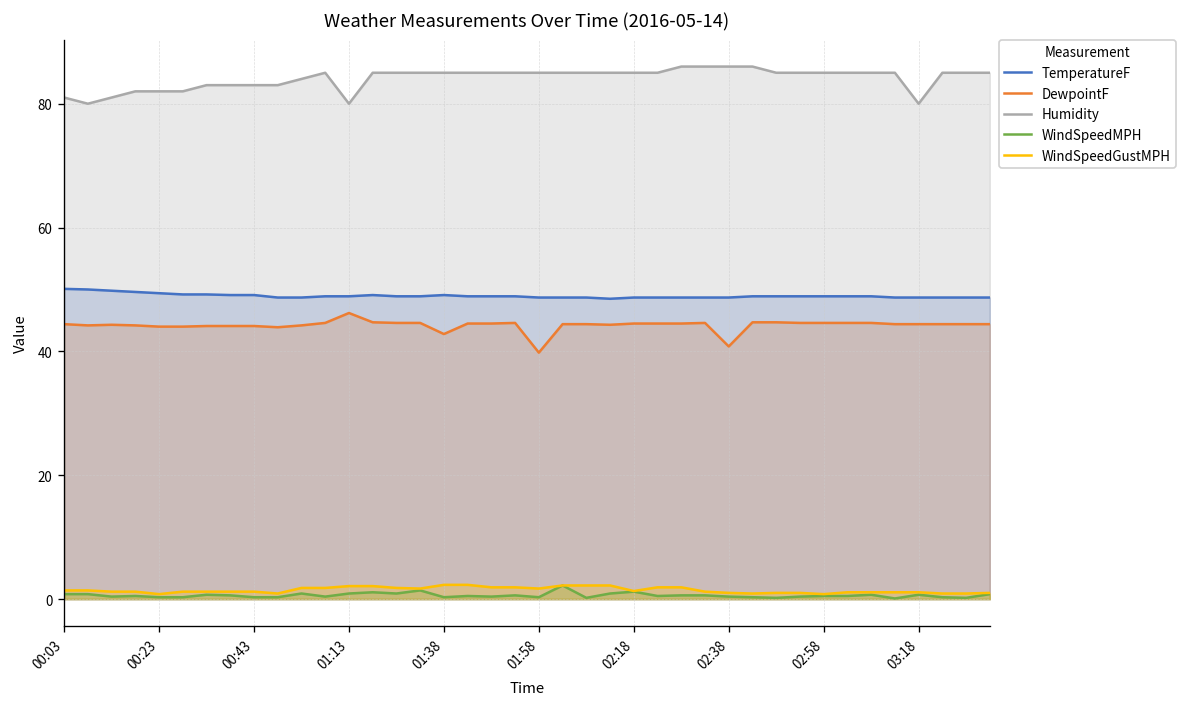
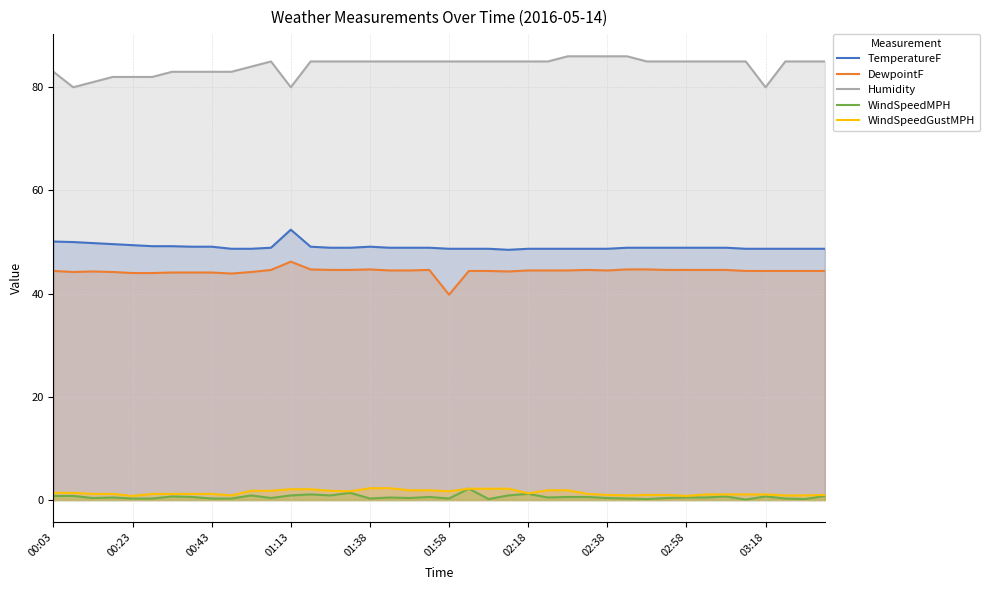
  {
    "TemperatureF": {
      "00:03": 50,
      "00:23": 49,
      "00:43": 49,
-     "01:13": 49,
+     "01:13": 52,
      "01:38": 49,
      "01:58": 49,
      "02:18": 49,
      "02:38": 49,
      "02:58": 49,
      "03:18": 49
    },
    "DewpointF": {
      "00:03": 44,
      "00:23": 44,
      "00:43": 44,
      "01:13": 46,
-     "01:38": 43,
+     "01:38": 45,
      "01:58": 40,
      "02:18": 45,
-     "02:38": 41,
+     "02:38": 45,
      "02:58": 45,
      "03:18": 44
    },
    "Humidity": {
-     "00:03": 81,
+     "00:03": 83,
      "00:23": 82,
      "00:43": 83,
      "01:13": 80,
      "01:38": 85,
      "01:58": 85,
      "02:18": 85,
      "02:38": 86,
      "02:58": 85,
      "03:18": 80
    },
    "WindSpeedMPH": {
      "00:03": 1,
      "00:23": 0,
      "00:43": 0,
      "01:13": 1,
      "01:38": 0,
      "01:58": 0,
      "02:38": 0
    },
    "WindSpeedGustMPH": {
      "00:03": 1,
      "00:23": 1,
      "00:43": 1,
      "01:13": 2,
      "01:38": 2,
      "01:58": 2,
      "02:38": 1
    }
  }
